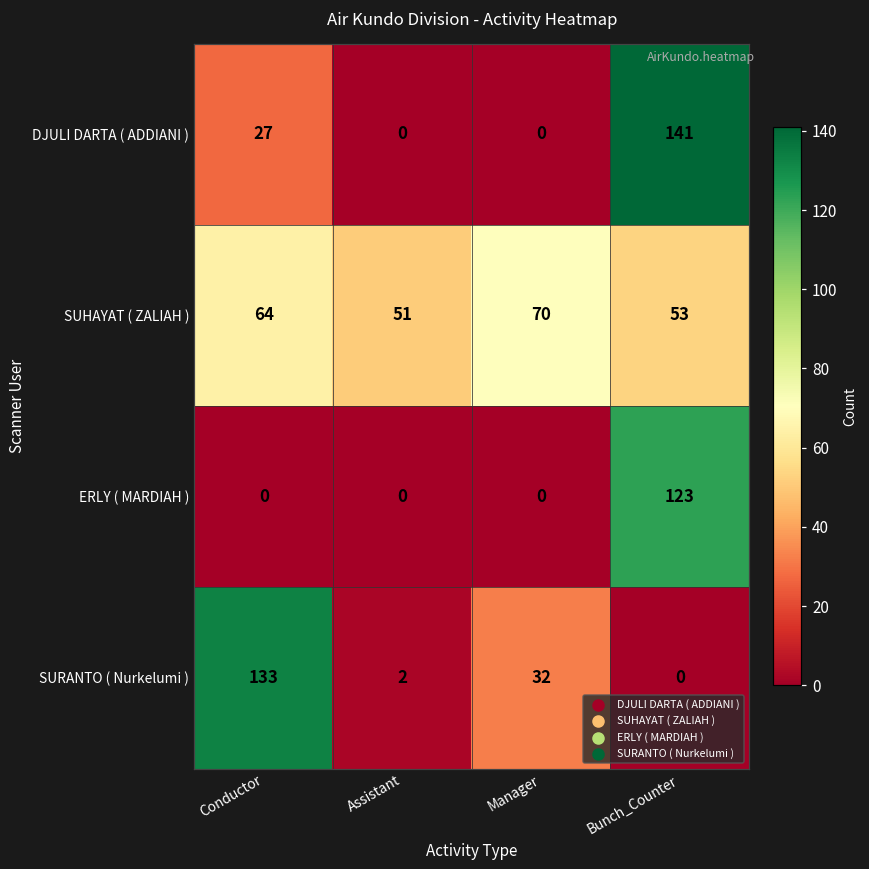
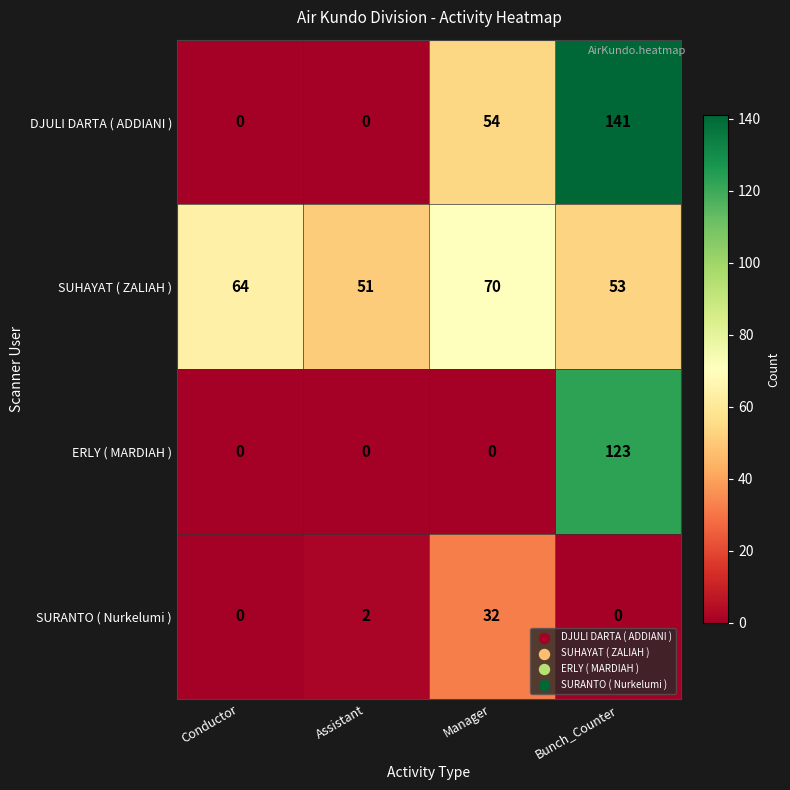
  {
    "DJULI DARTA ( ADDIANI )": {
-     "Conductor": 27,
+     "Conductor": 0,
      "Assistant": 0,
-     "Manager": 0
+     "Manager": 54
    },
    "SUHAYAT ( ZALIAH )": {
      "Conductor": 64,
      "Assistant": 51,
      "Manager": 70,
      "Bunch_Counter": 53
    },
    "ERLY ( MARDIAH )": {
      "Conductor": 0,
      "Assistant": 0,
      "Manager": 0,
      "Bunch_Counter": 123
    },
    "SURANTO ( Nurkelumi )": {
-     "Conductor": 133,
+     "Conductor": 0,
      "Assistant": 2,
      "Manager": 32,
      "Bunch_Counter": 0
    }
  }
